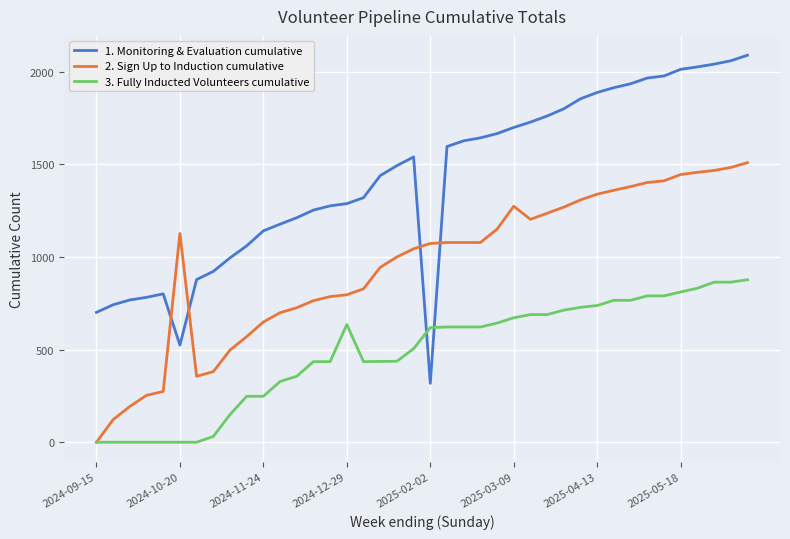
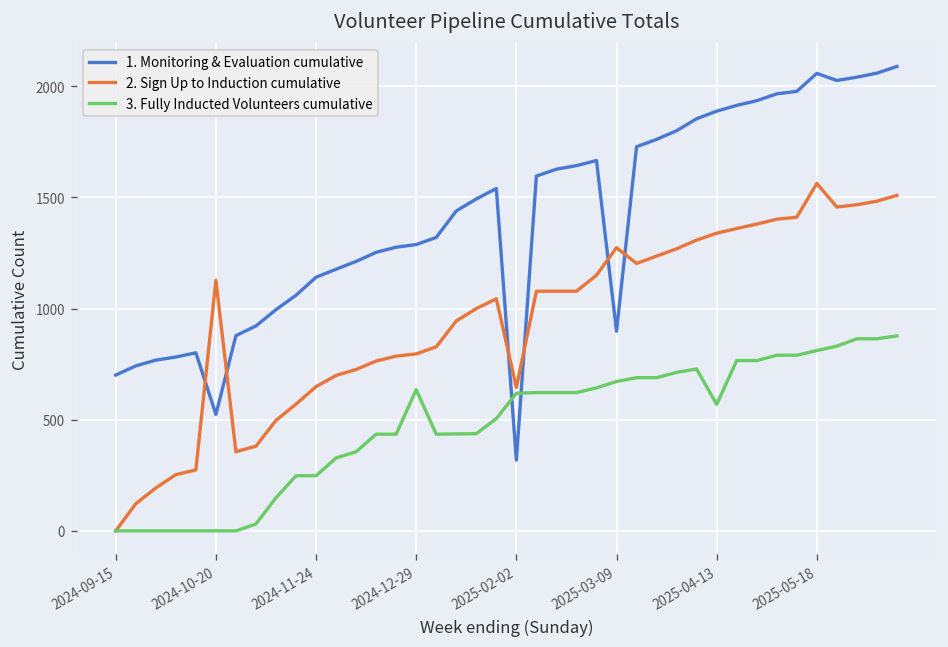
  {
    "1. Monitoring & Evaluation cumulative": {
      "2024-09-15": 700,
      "2024-10-20": 520,
      "2024-11-24": 1140,
      "2024-12-29": 1290,
      "2025-02-02": 320,
-     "2025-03-09": 1700,
+     "2025-03-09": 900,
      "2025-04-13": 1890,
-     "2025-05-18": 2010
+     "2025-05-18": 2060
    },
    "2. Sign Up to Induction cumulative": {
      "2024-10-20": 1130,
      "2024-11-24": 650,
      "2024-12-29": 800,
-     "2025-02-02": 1070,
+     "2025-02-02": 650,
      "2025-03-09": 1270,
      "2025-04-13": 1340,
-     "2025-05-18": 1450
+     "2025-05-18": 1560
    },
    "3. Fully Inducted Volunteers cumulative": {
      "2024-10-20": 0,
      "2024-11-24": 250,
      "2024-12-29": 640,
      "2025-02-02": 620,
      "2025-03-09": 670,
-     "2025-04-13": 740,
+     "2025-04-13": 570,
      "2025-05-18": 810
    }
  }
